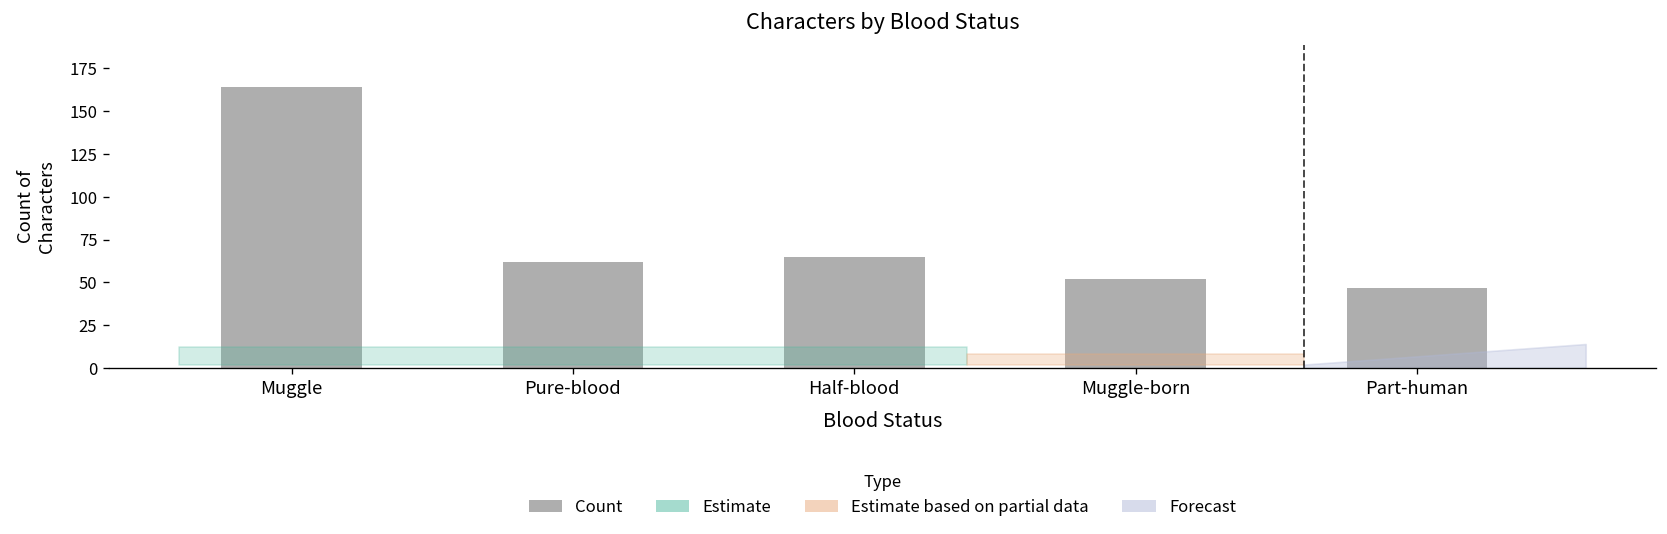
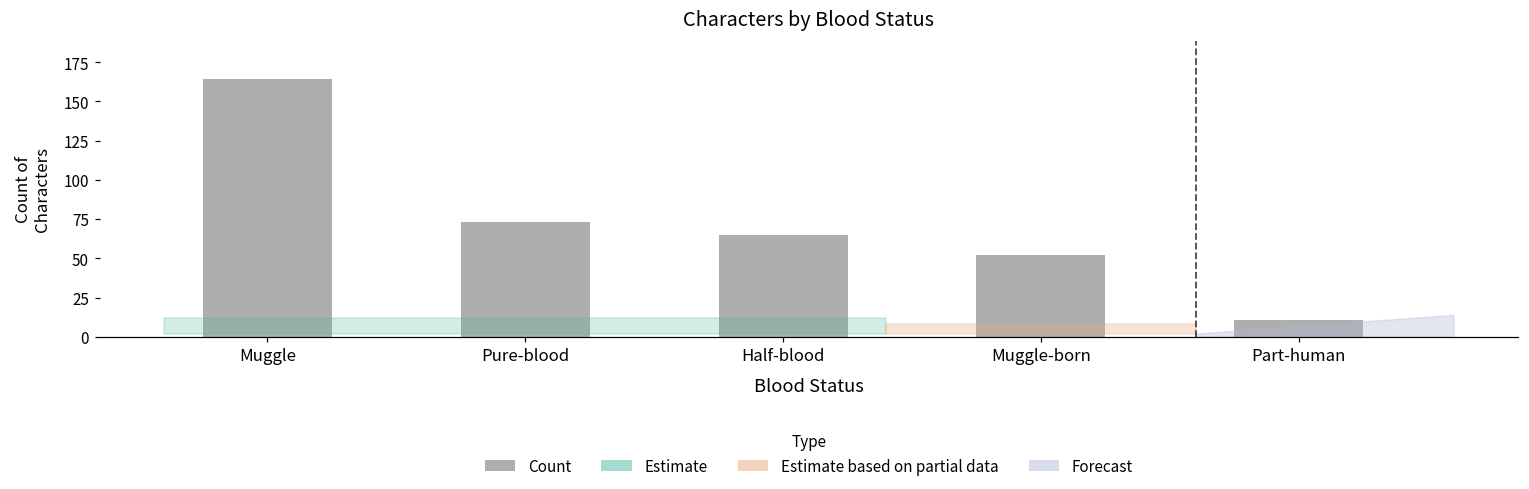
  {
    "Count": {
      "Muggle": 164,
-     "Pure-blood": 62,
+     "Pure-blood": 73,
      "Half-blood": 65,
      "Muggle-born": 52,
-     "Part-human": 47
+     "Part-human": 11
    }
  }
